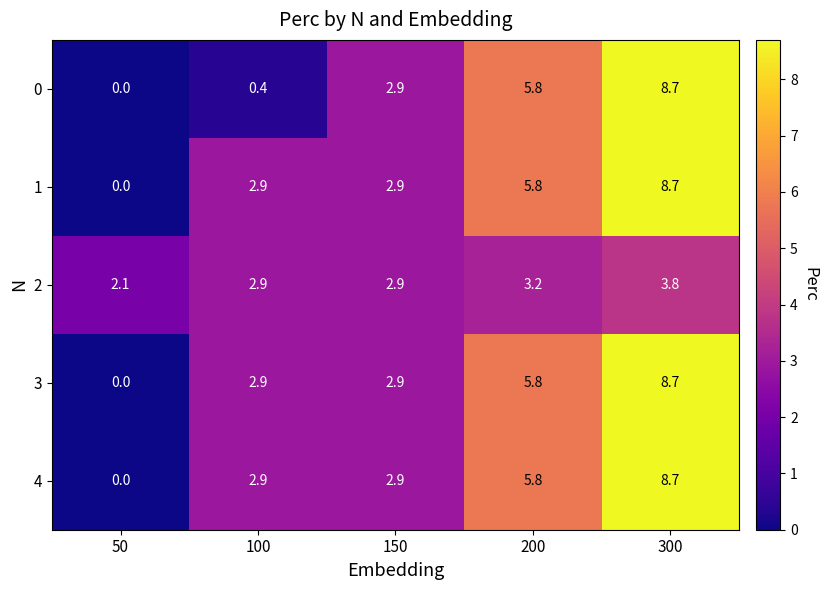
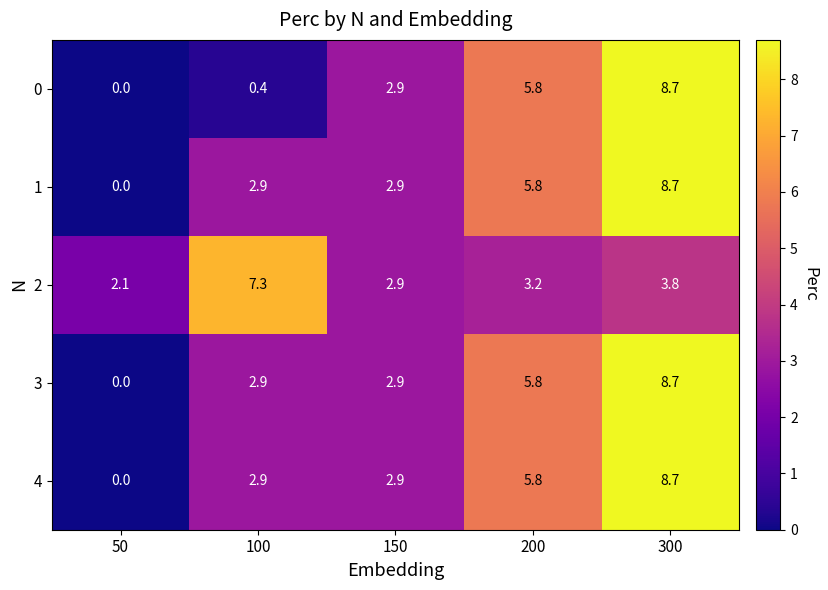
  {
    "0": {
      "50": 0.0,
      "100": 0.4,
      "150": 2.9,
      "200": 5.8,
      "300": 8.7
    },
    "1": {
      "50": 0.0,
      "100": 2.9,
      "150": 2.9,
      "200": 5.8,
      "300": 8.7
    },
    "2": {
      "50": 2.1,
-     "100": 2.9,
+     "100": 7.3,
      "150": 2.9,
      "200": 3.2,
      "300": 3.8
    },
    "3": {
      "50": 0.0,
      "100": 2.9,
      "150": 2.9,
      "200": 5.8,
      "300": 8.7
    },
    "4": {
      "50": 0.0,
      "100": 2.9,
      "150": 2.9,
      "200": 5.8,
      "300": 8.7
    }
  }
